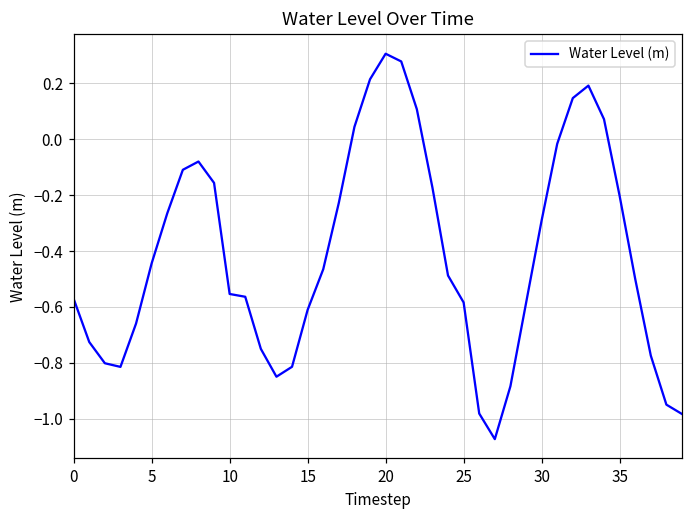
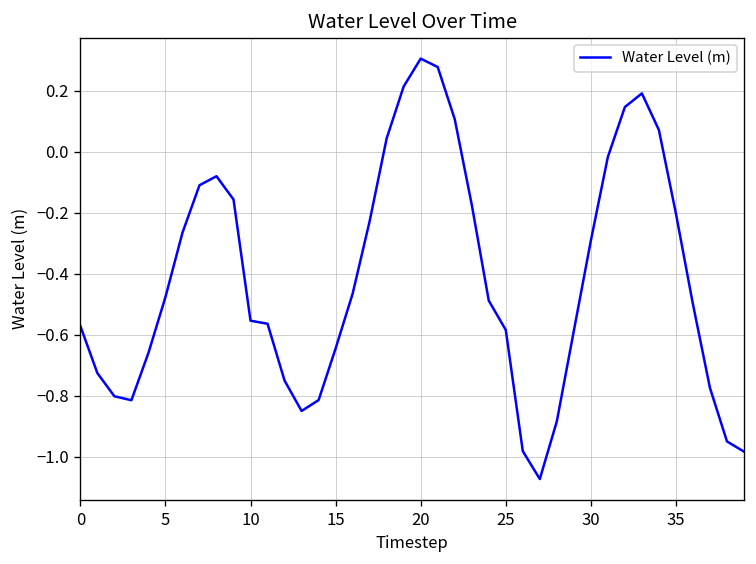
  {
    "0": -0.57,
-   "5": -0.44,
+   "5": -0.48,
    "10": -0.55,
-   "15": -0.61,
+   "15": -0.64,
    "20": 0.31,
    "25": -0.58,
    "30": -0.29,
    "35": -0.20
  }
